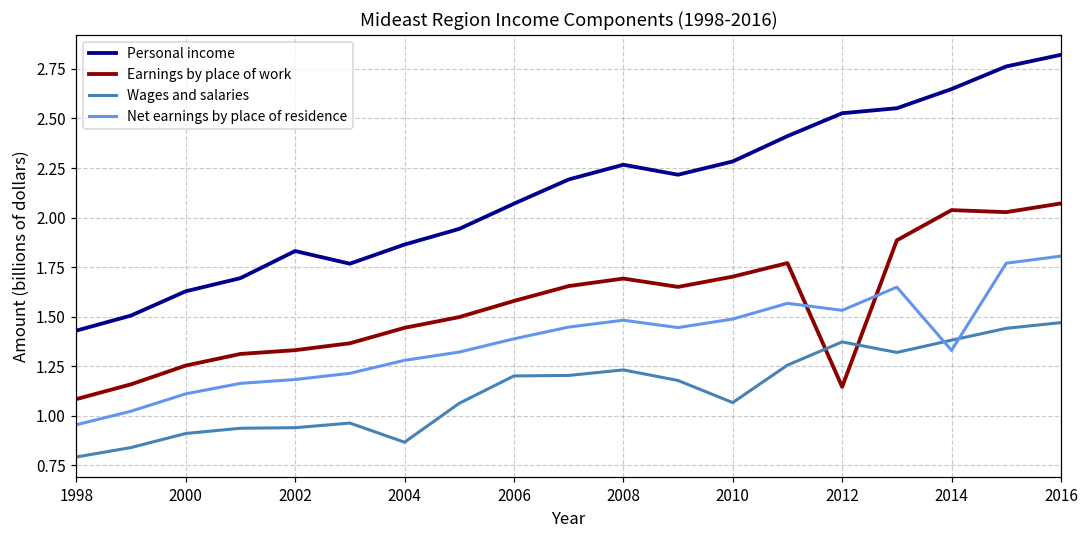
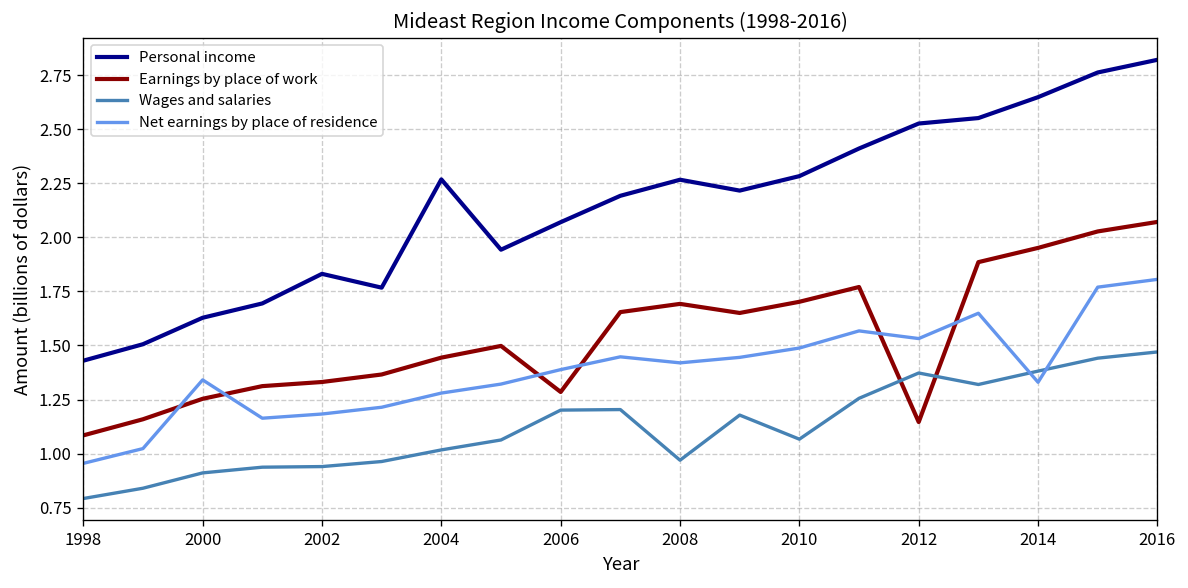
  {
    "Personal income": {
      "1998": 1.43,
      "2000": 1.63,
      "2002": 1.83,
-     "2004": 1.86,
+     "2004": 2.27,
      "2006": 2.07,
      "2008": 2.27,
      "2010": 2.28,
      "2012": 2.53,
      "2014": 2.65,
      "2016": 2.82
    },
    "Earnings by place of work": {
      "1998": 1.08,
      "2000": 1.25,
      "2002": 1.33,
      "2004": 1.44,
-     "2006": 1.58,
+     "2006": 1.28,
      "2008": 1.69,
      "2010": 1.70,
      "2012": 1.15,
-     "2014": 2.04,
+     "2014": 1.95,
      "2016": 2.07
    },
    "Wages and salaries": {
      "1998": 0.79,
      "2000": 0.91,
      "2002": 0.94,
-     "2004": 0.87,
+     "2004": 1.02,
      "2006": 1.20,
-     "2008": 1.23,
+     "2008": 0.97,
      "2010": 1.07,
      "2012": 1.37,
      "2014": 1.38,
      "2016": 1.47
    },
    "Net earnings by place of residence": {
      "1998": 0.95,
-     "2000": 1.11,
+     "2000": 1.34,
      "2002": 1.18,
      "2004": 1.28,
      "2006": 1.39,
-     "2008": 1.48,
+     "2008": 1.42,
      "2010": 1.49,
      "2012": 1.53,
      "2014": 1.33,
      "2016": 1.81
    }
  }
